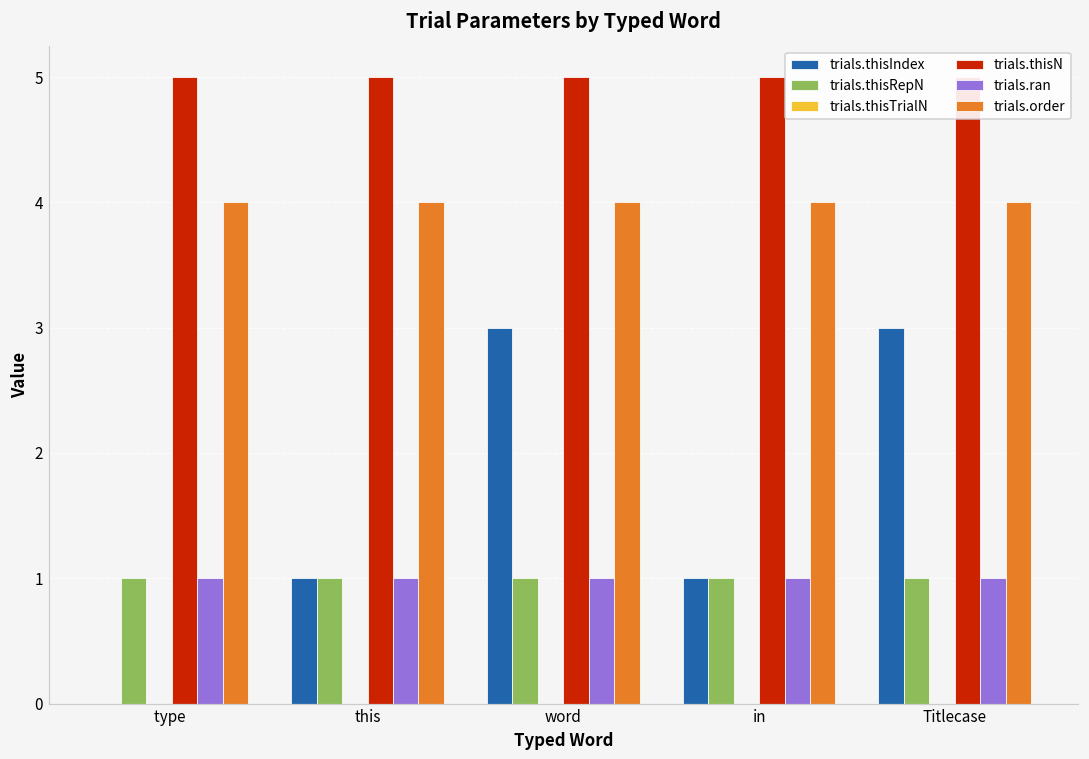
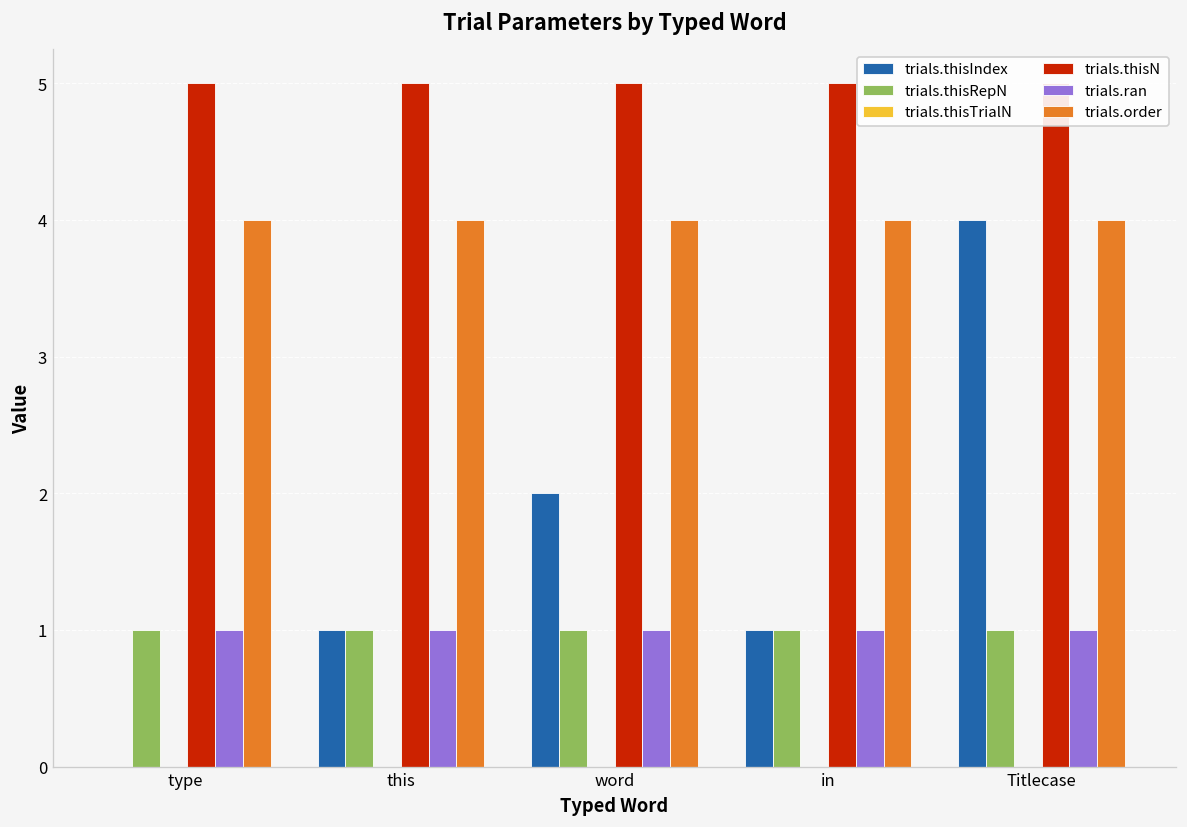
  {
    "trials.thisIndex": {
      "type": 0,
      "this": 1,
-     "word": 3,
+     "word": 2,
      "in": 1,
-     "Titlecase": 3
+     "Titlecase": 4
    },
    "trials.thisRepN": {
      "type": 1,
      "this": 1,
      "word": 1,
      "in": 1,
      "Titlecase": 1
    },
    "trials.thisTrialN": {
      "type": 0,
      "this": 0,
      "word": 0,
      "in": 0,
      "Titlecase": 0
    },
    "trials.thisN": {
      "type": 5,
      "this": 5,
      "word": 5,
      "in": 5
    },
    "trials.ran": {
      "type": 1,
      "this": 1,
      "word": 1,
      "in": 1,
      "Titlecase": 1
    },
    "trials.order": {
      "type": 4,
      "this": 4,
      "word": 4,
      "in": 4,
      "Titlecase": 4
    }
  }
